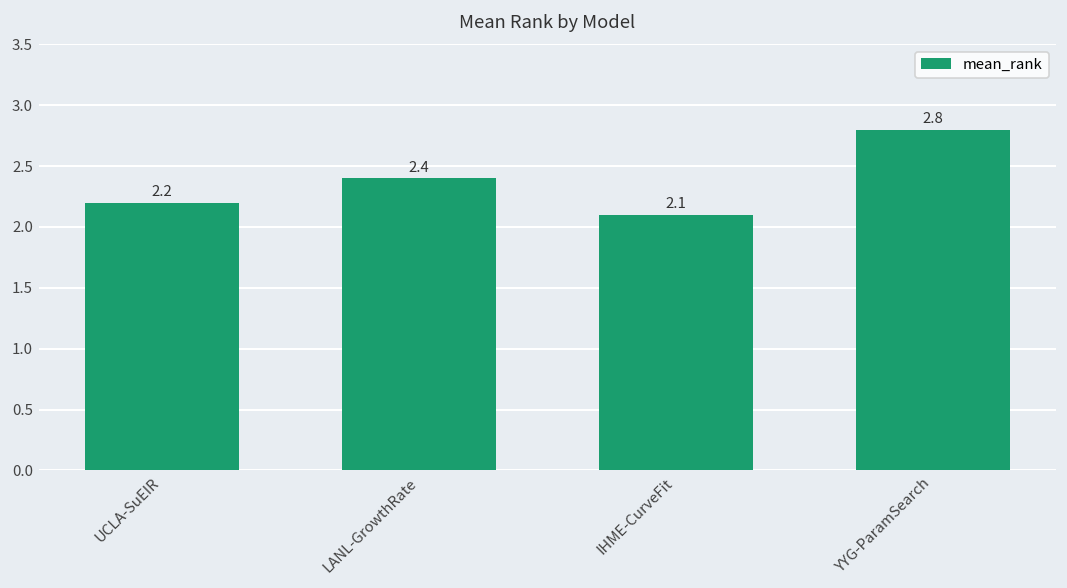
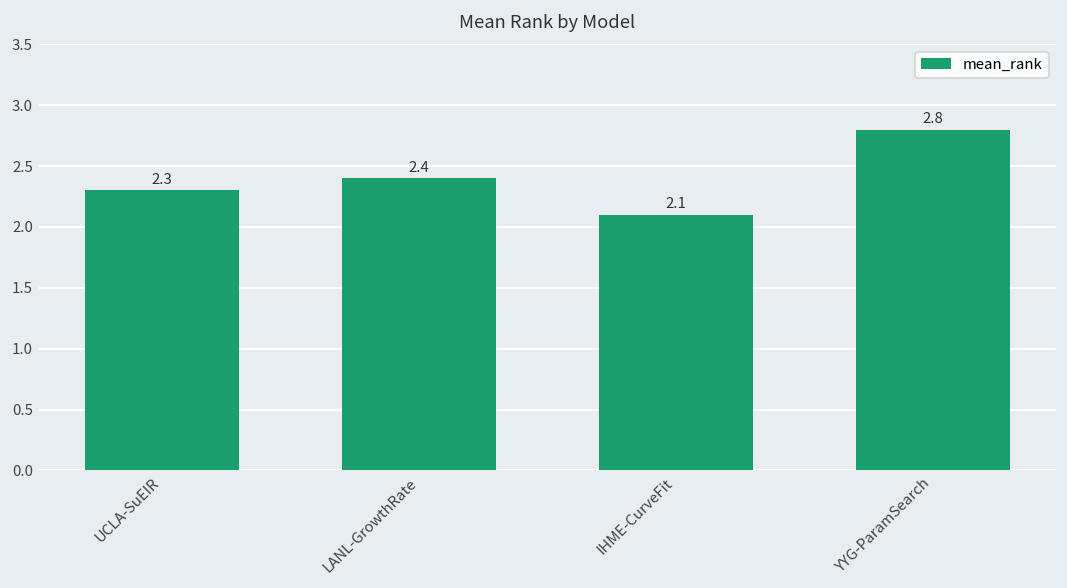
  {
-   "UCLA-SuEIR": 2.2,
+   "UCLA-SuEIR": 2.3,
    "LANL-GrowthRate": 2.4,
    "IHME-CurveFit": 2.1,
    "YYG-ParamSearch": 2.8
  }
